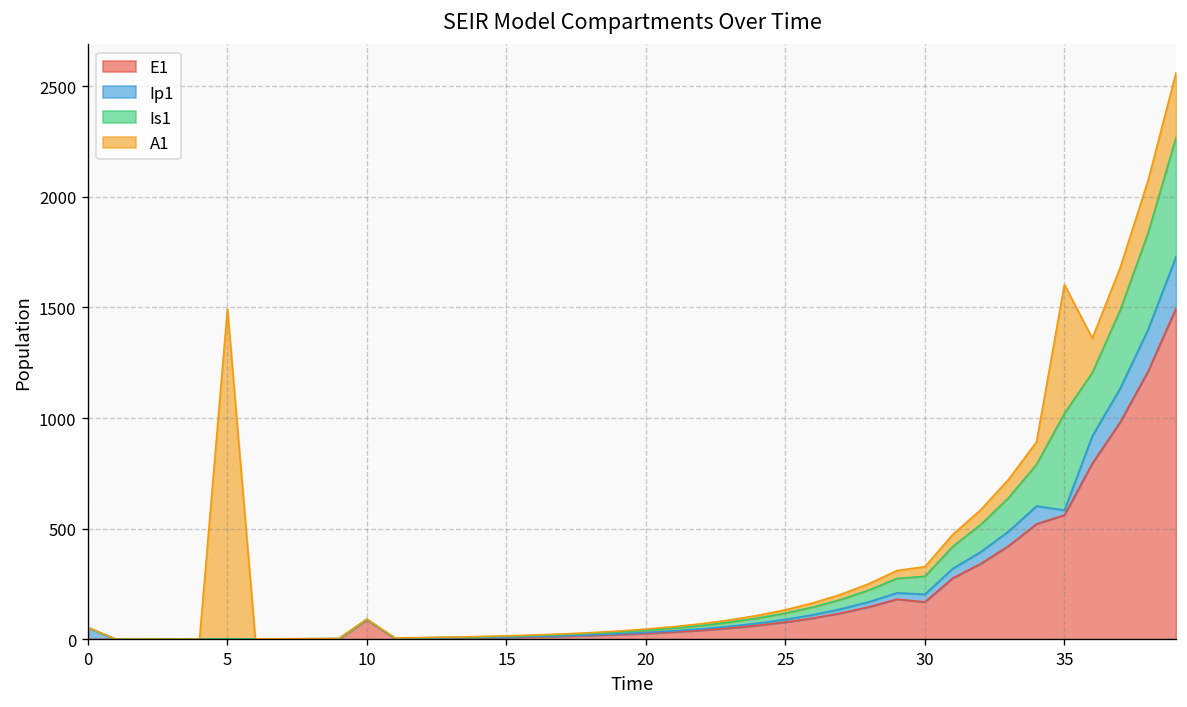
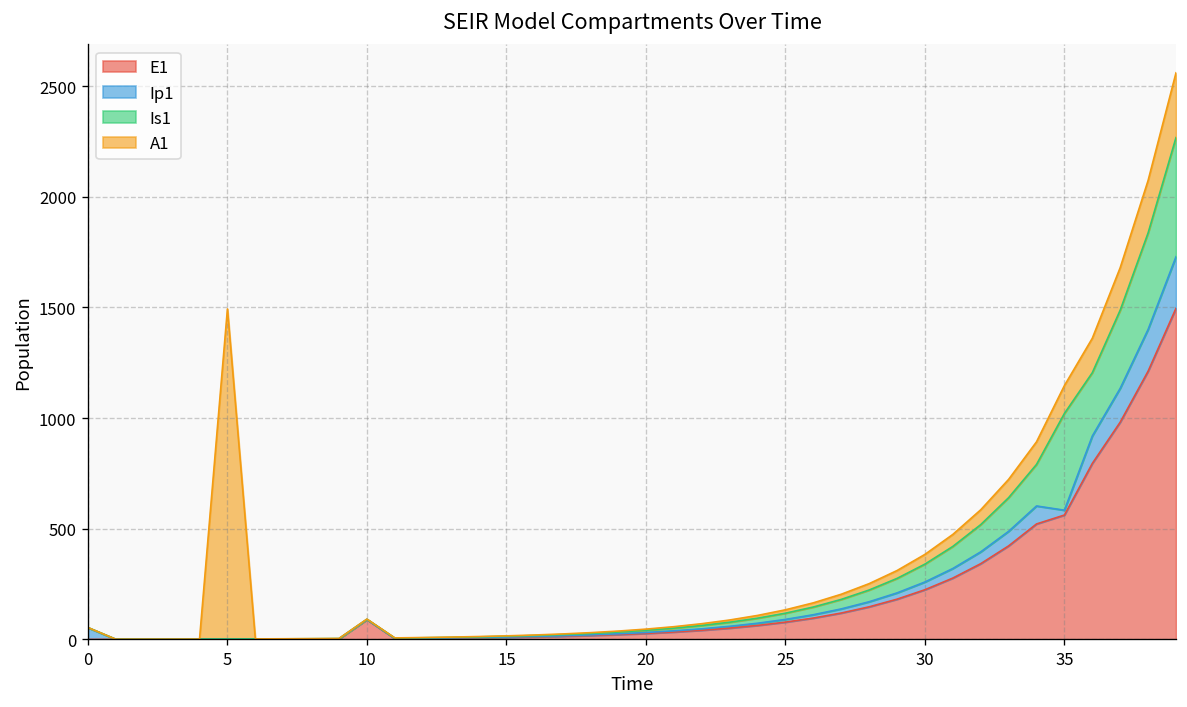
  {
    "E1": {
      "0": 0,
-     "30": 170,
+     "30": 220,
      "35": 560
    },
    "Ip1": {
      "30": 30,
      "35": 20
    },
    "Is1": {
      "25": 30,
      "30": 80,
      "35": 440
    },
    "A1": {
      "5": 1490,
      "25": 20,
      "30": 40,
-     "35": 580
+     "35": 130
    }
  }
